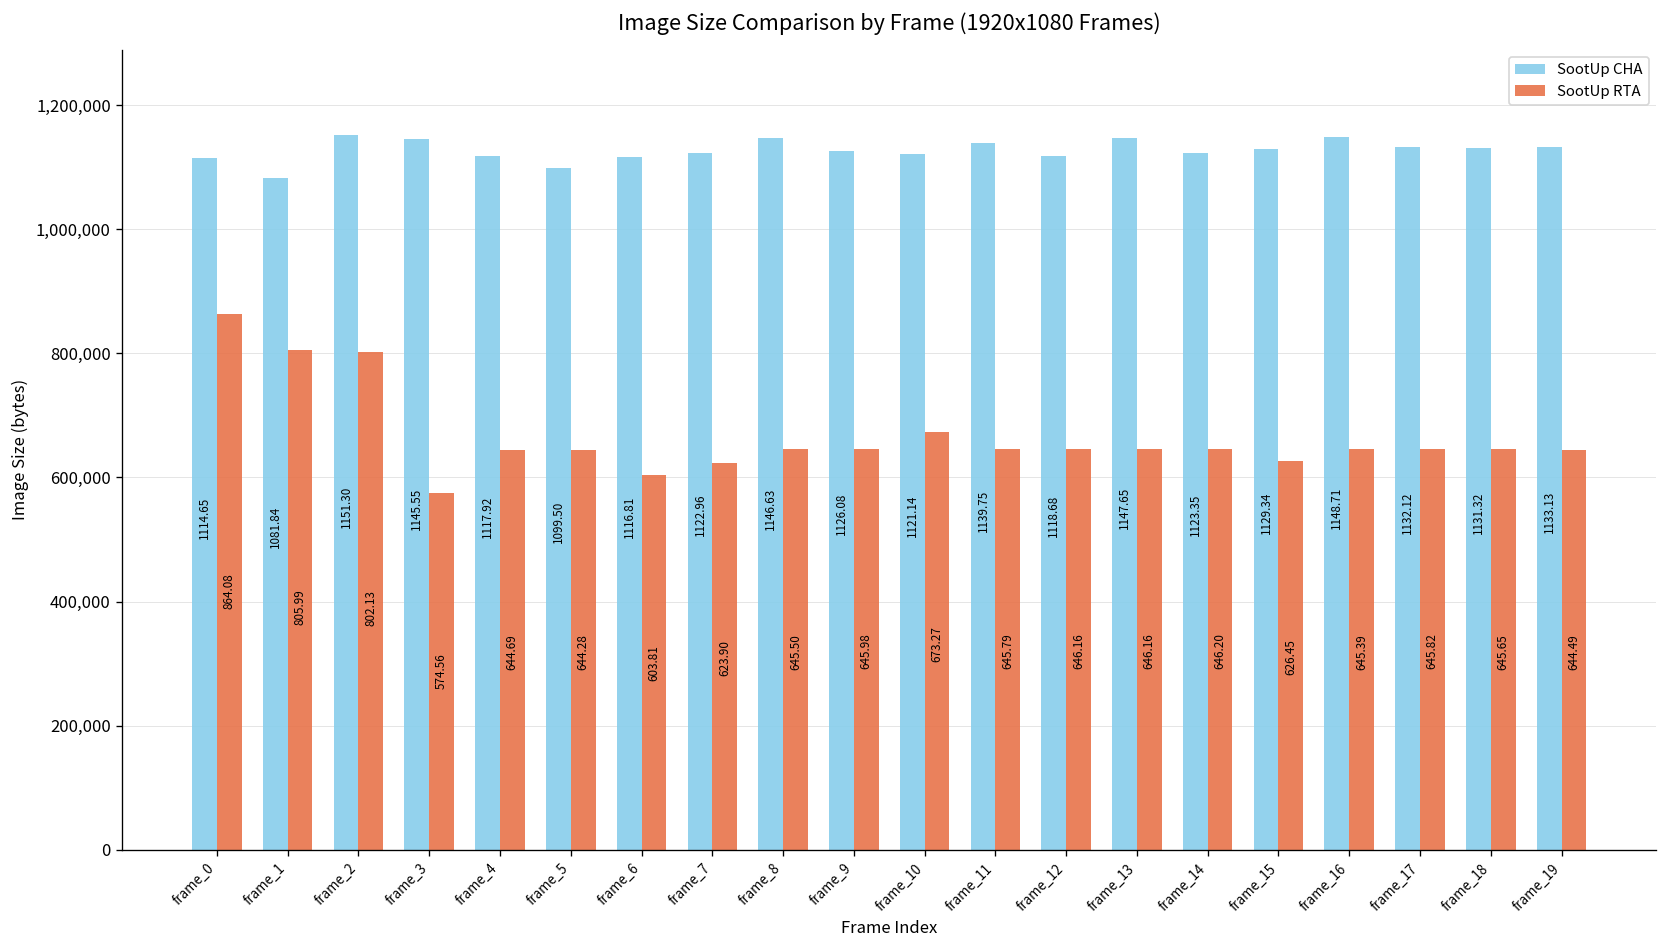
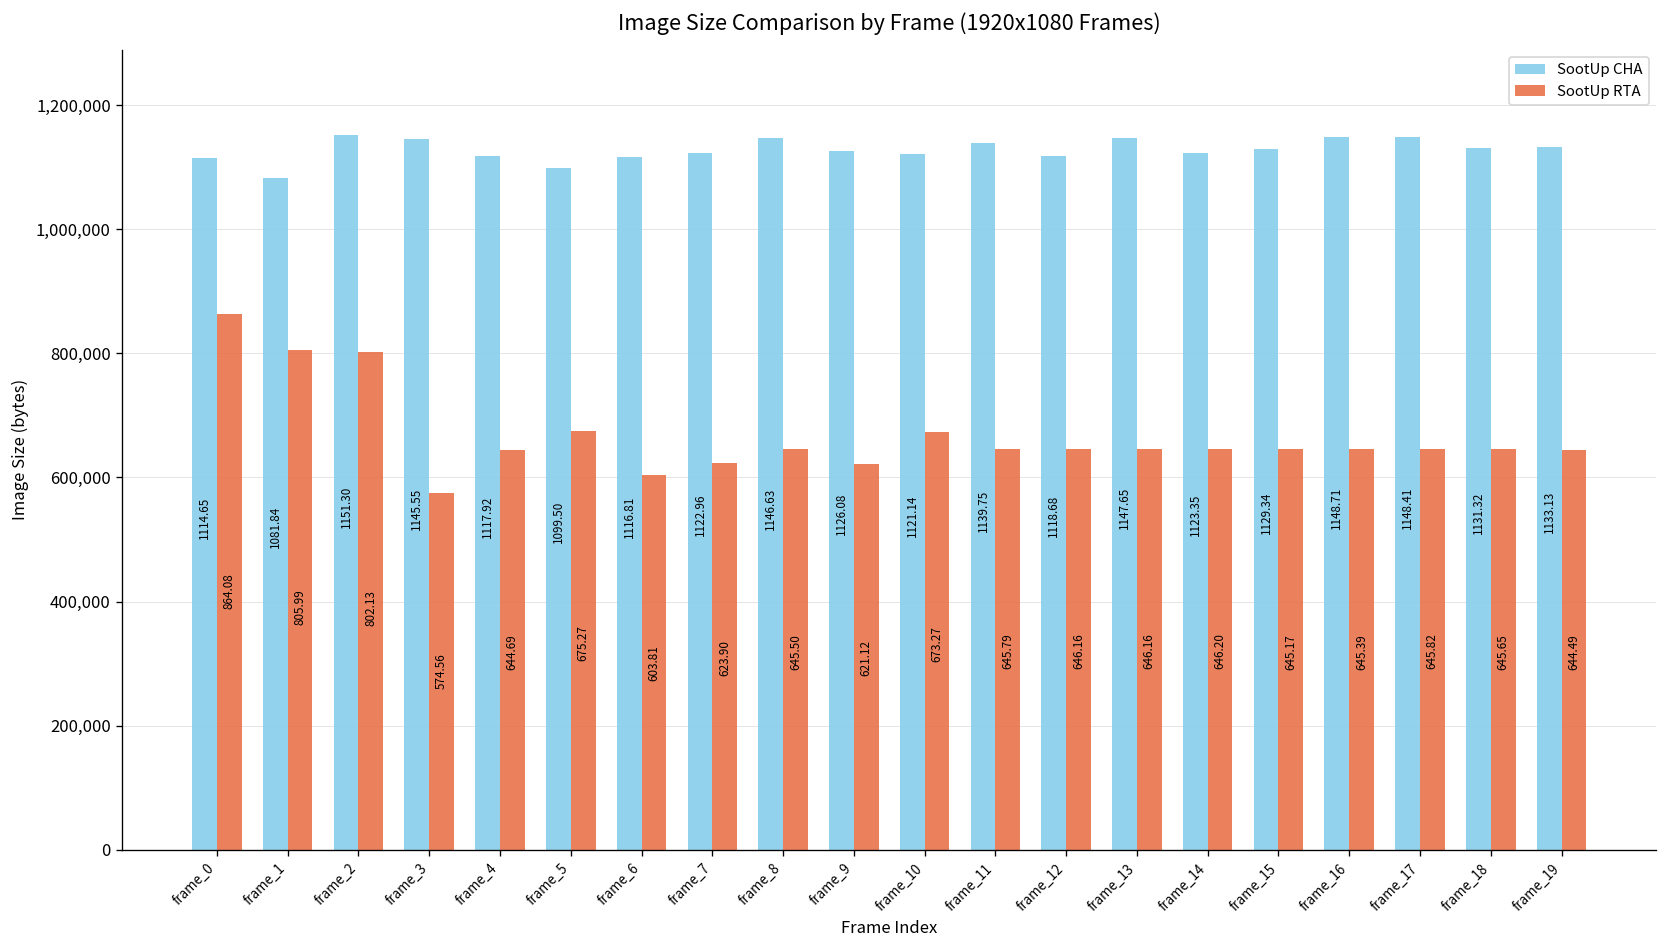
  {
    "SootUp CHA": {
-     "frame_17": 1132.12
+     "frame_17": 1148.41
    },
    "SootUp RTA": {
-     "frame_5": 644.28,
-     "frame_9": 645.98,
-     "frame_15": 626.45
+     "frame_5": 675.27,
+     "frame_9": 621.12,
+     "frame_15": 645.17
    }
  }
